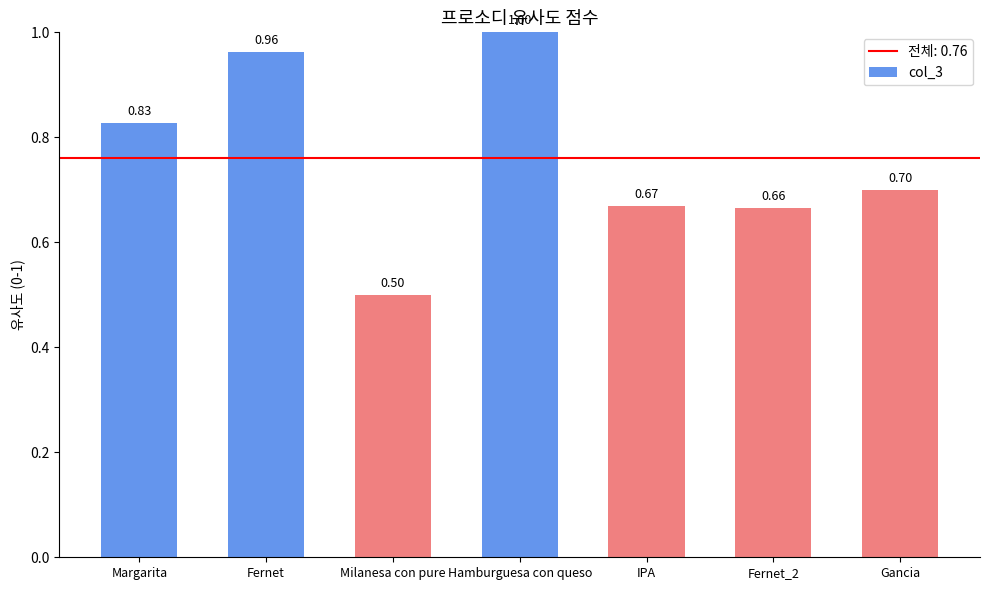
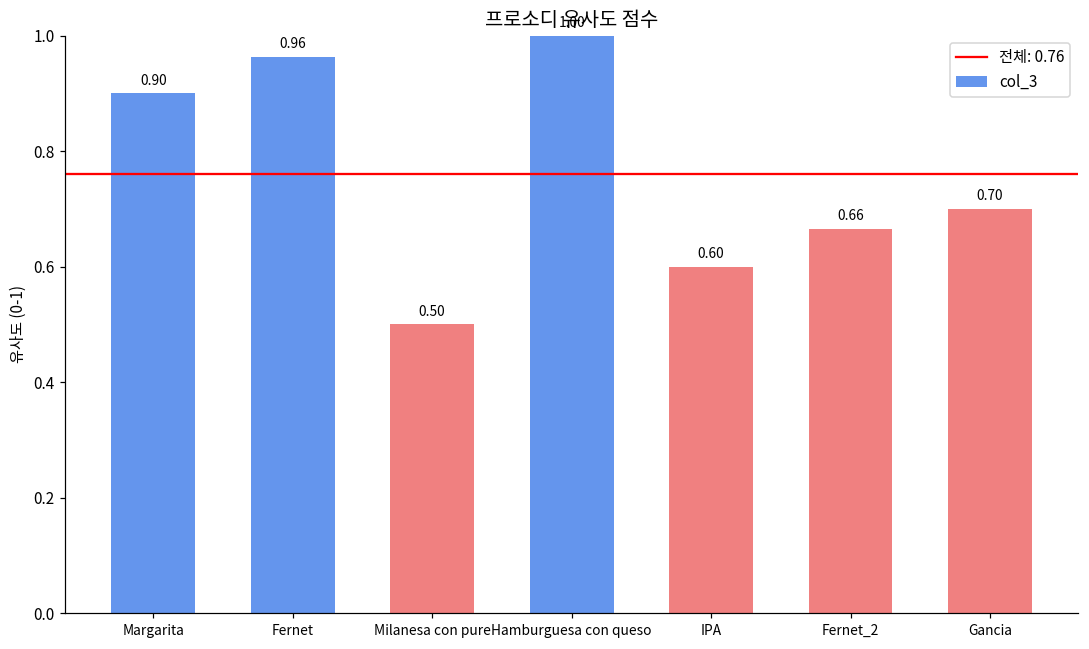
  {
-   "Margarita": 0.83,
+   "Margarita": 0.90,
    "Fernet": 0.96,
    "Milanesa con pure": 0.50,
    "Hamburguesa con queso": 1.00,
-   "IPA": 0.67,
+   "IPA": 0.60,
    "Fernet_2": 0.66,
    "Gancia": 0.70
  }
